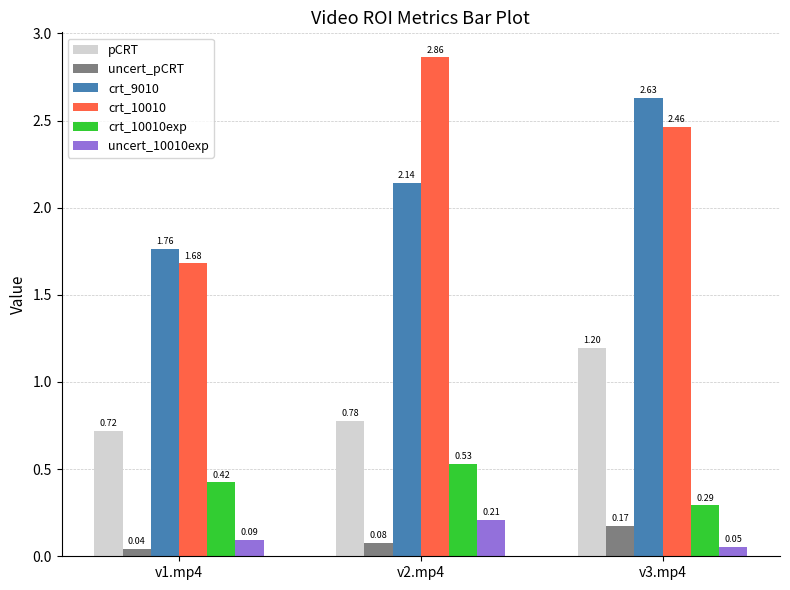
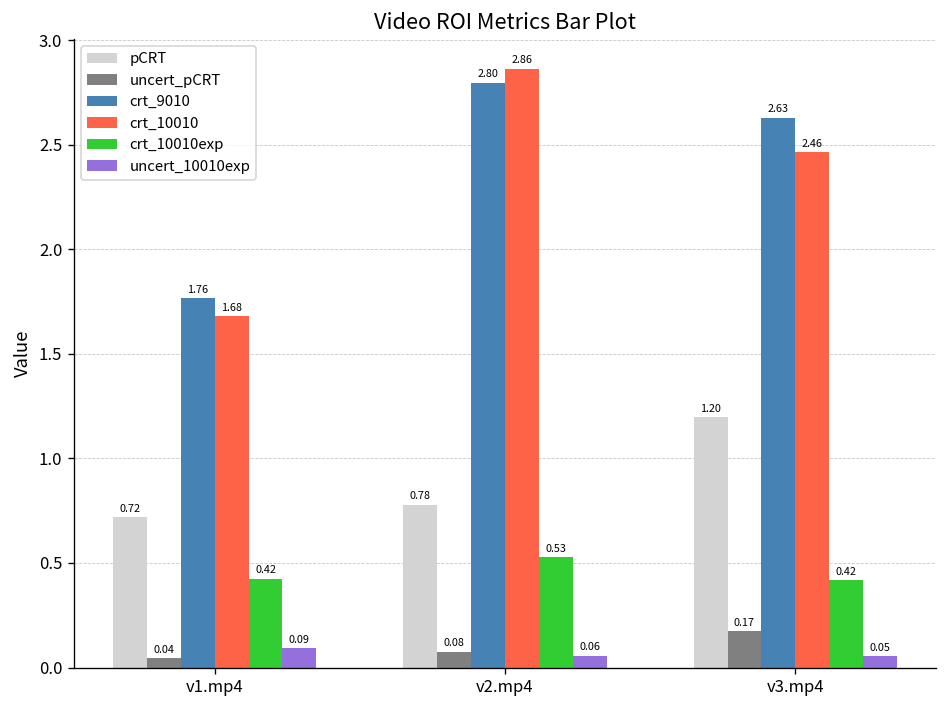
  {
    "pCRT": {
      "v1.mp4": 0.72,
      "v2.mp4": 0.78,
      "v3.mp4": 1.20
    },
    "uncert_pCRT": {
      "v1.mp4": 0.04,
      "v2.mp4": 0.08,
      "v3.mp4": 0.17
    },
    "crt_9010": {
      "v1.mp4": 1.76,
-     "v2.mp4": 2.14,
+     "v2.mp4": 2.80,
      "v3.mp4": 2.63
    },
    "crt_10010": {
      "v1.mp4": 1.68,
      "v2.mp4": 2.86,
      "v3.mp4": 2.46
    },
    "crt_10010exp": {
      "v1.mp4": 0.42,
      "v2.mp4": 0.53,
-     "v3.mp4": 0.29
+     "v3.mp4": 0.42
    },
    "uncert_10010exp": {
      "v1.mp4": 0.09,
-     "v2.mp4": 0.21,
+     "v2.mp4": 0.06,
      "v3.mp4": 0.05
    }
  }
